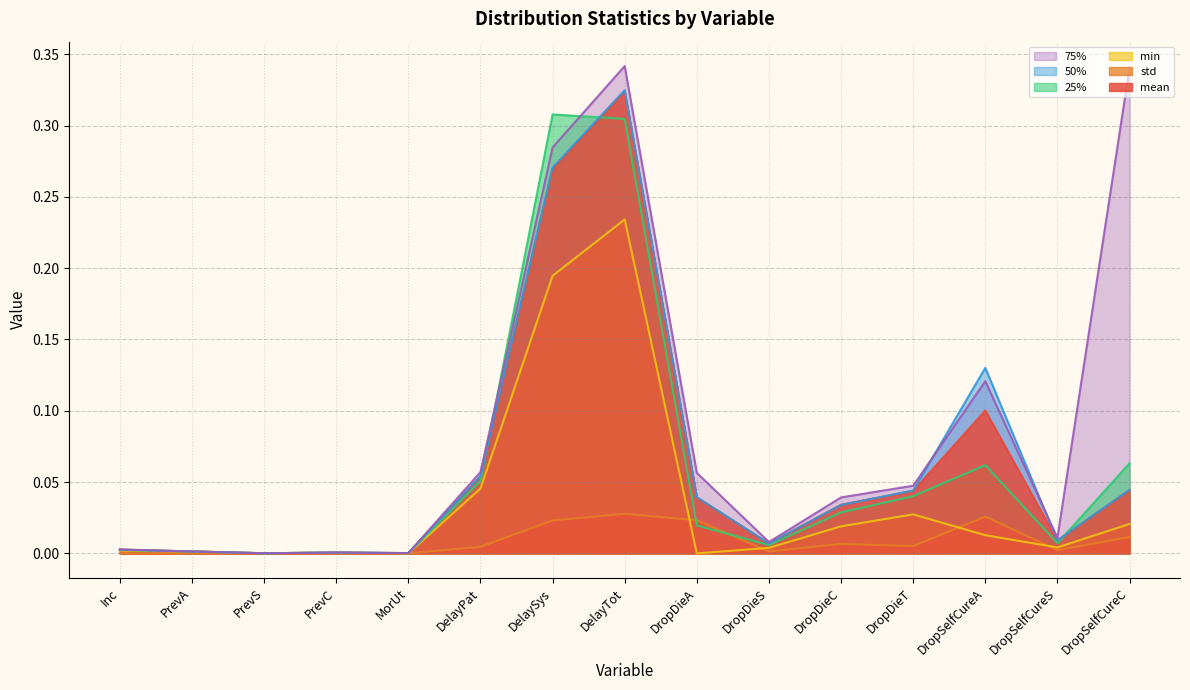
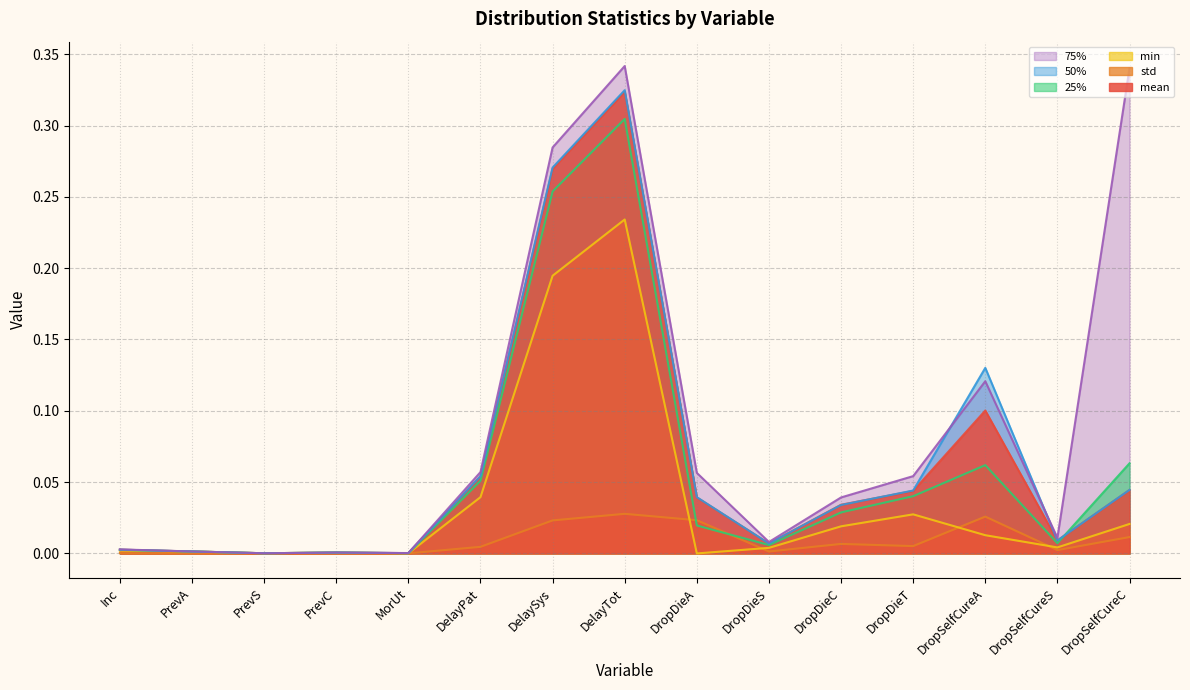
  {
    "75%": {
      "DelayPat": 0.057,
      "DelaySys": 0.285,
      "DelayTot": 0.342,
      "DropDieA": 0.056,
      "DropDieC": 0.039,
-     "DropDieT": 0.047,
+     "DropDieT": 0.054,
      "DropSelfCureA": 0.121,
      "DropSelfCureS": 0.011
    },
    "50%": {
      "DropSelfCureA": 0.130
    },
    "min": {
-     "DelayPat": 0.046,
+     "DelayPat": 0.039,
      "DelaySys": 0.195,
      "DelayTot": 0.234,
      "DropDieA": 0.000,
      "DropDieS": 0.004,
      "DropDieC": 0.019,
      "DropDieT": 0.027,
      "DropSelfCureA": 0.013,
      "DropSelfCureS": 0.004,
      "DropSelfCureC": 0.021
    },
    "25%": {
      "DelayPat": 0.051,
-     "DelaySys": 0.308,
+     "DelaySys": 0.254,
      "DelayTot": 0.305,
      "DropDieA": 0.020,
      "DropDieC": 0.029,
      "DropDieT": 0.040,
      "DropSelfCureA": 0.062,
      "DropSelfCureS": 0.007,
      "DropSelfCureC": 0.063
    }
  }
